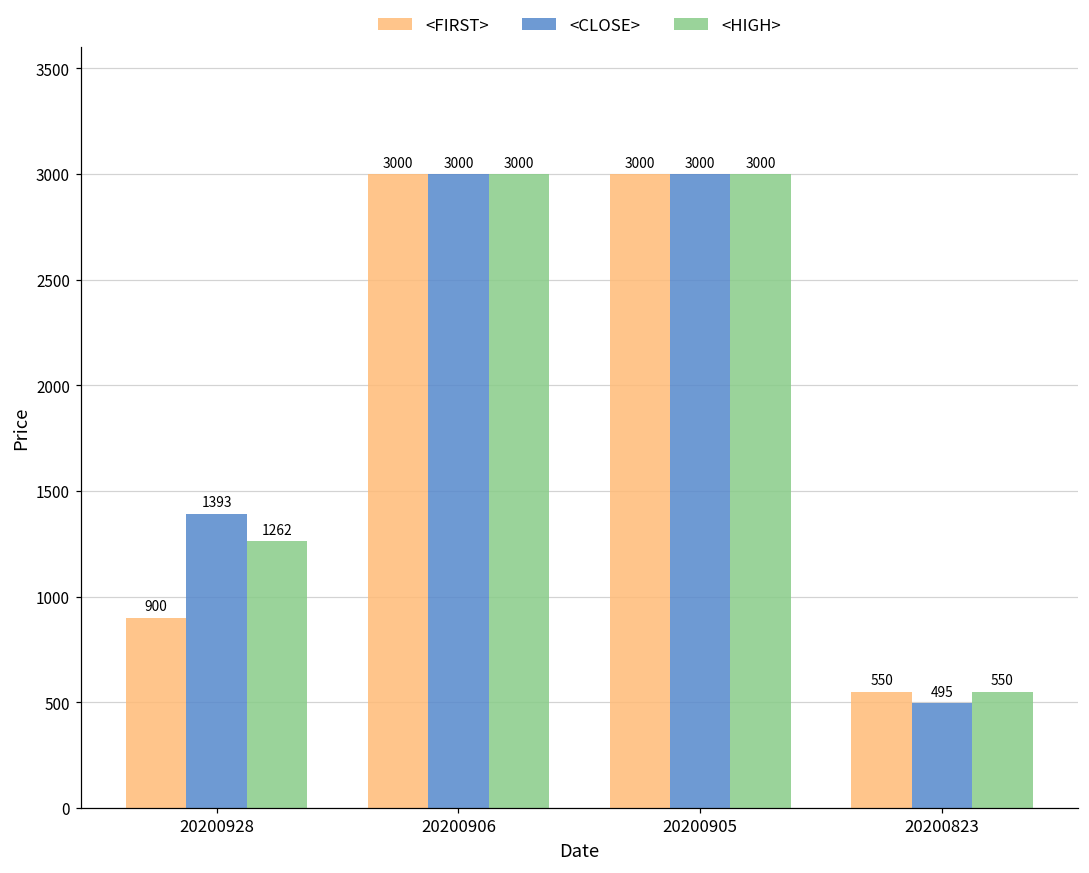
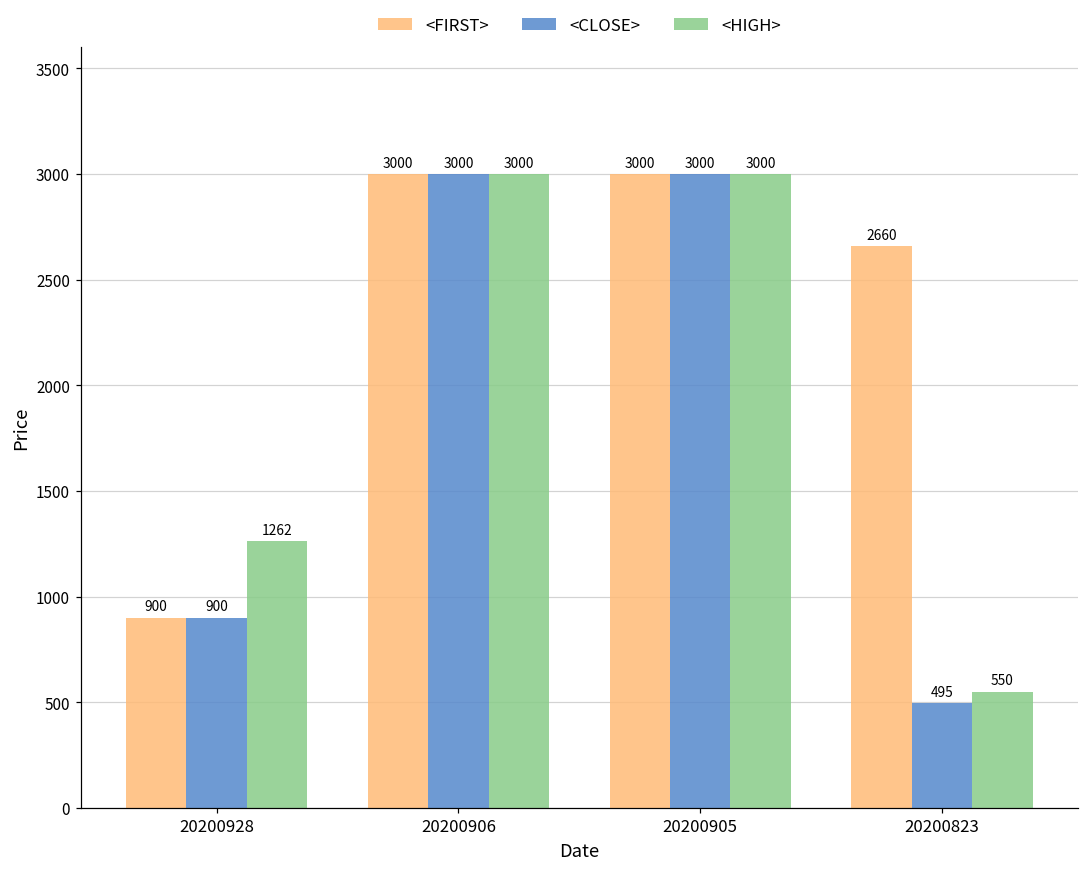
  {
    "<FIRST>": {
      "20200928": 900,
      "20200906": 3000,
      "20200905": 3000,
-     "20200823": 550
+     "20200823": 2660
    },
    "<CLOSE>": {
-     "20200928": 1393,
+     "20200928": 900,
      "20200906": 3000,
      "20200905": 3000,
      "20200823": 495
    },
    "<HIGH>": {
      "20200928": 1262,
      "20200906": 3000,
      "20200905": 3000,
      "20200823": 550
    }
  }
